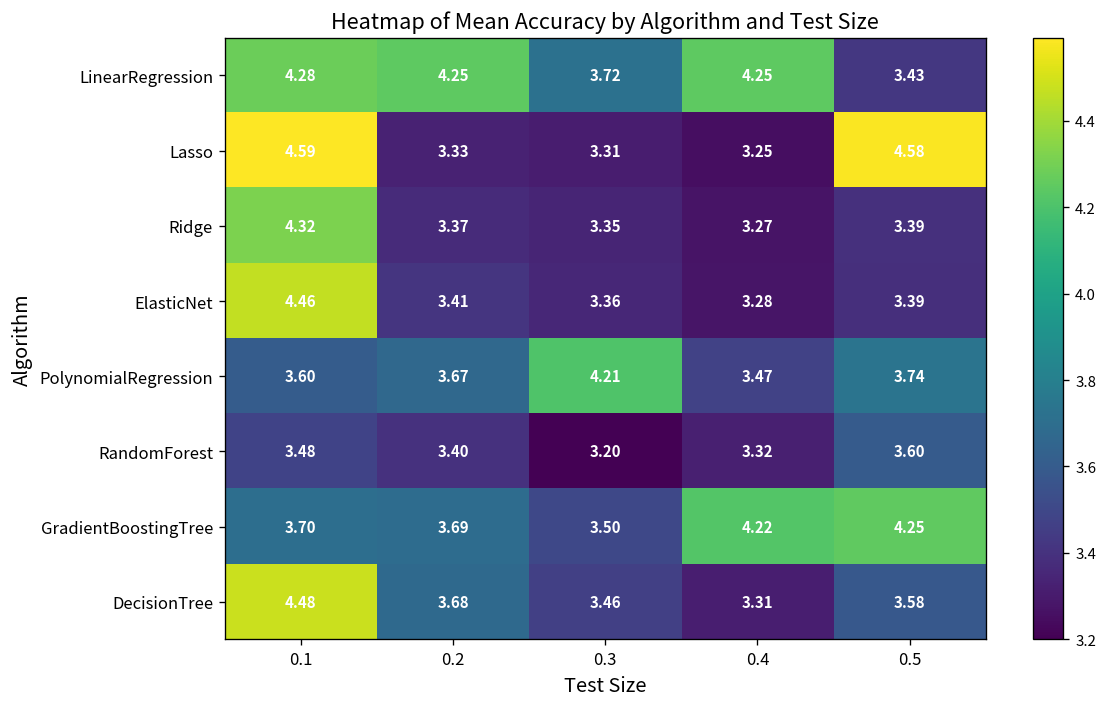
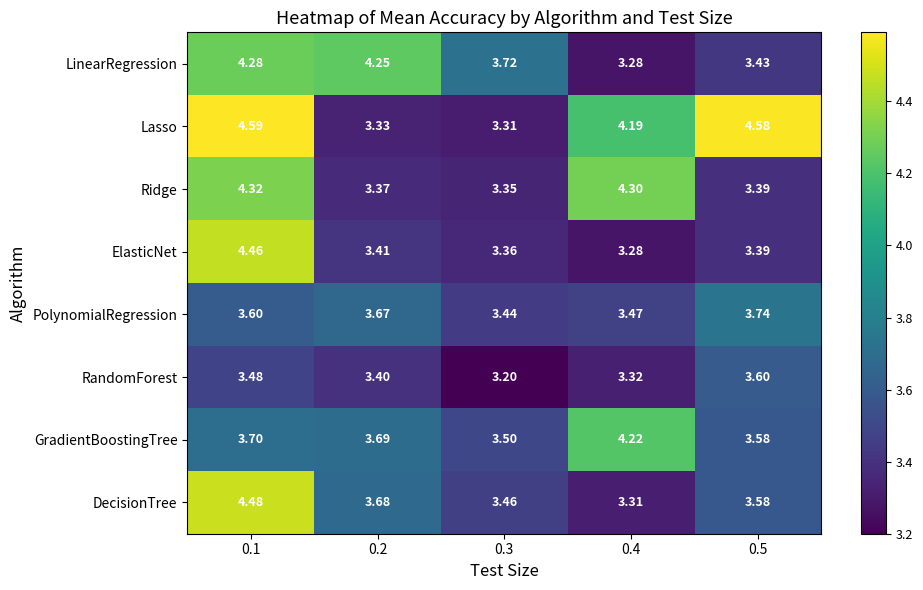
  {
    "LinearRegression": {
      "0.1": 4.28,
      "0.2": 4.25,
      "0.3": 3.72,
-     "0.4": 4.25,
+     "0.4": 3.28,
      "0.5": 3.43
    },
    "Lasso": {
      "0.1": 4.59,
      "0.2": 3.33,
      "0.3": 3.31,
-     "0.4": 3.25,
+     "0.4": 4.19,
      "0.5": 4.58
    },
    "Ridge": {
      "0.1": 4.32,
      "0.2": 3.37,
      "0.3": 3.35,
-     "0.4": 3.27,
+     "0.4": 4.30,
      "0.5": 3.39
    },
    "ElasticNet": {
      "0.1": 4.46,
      "0.2": 3.41,
      "0.3": 3.36,
      "0.4": 3.28,
      "0.5": 3.39
    },
    "PolynomialRegression": {
      "0.1": 3.60,
      "0.2": 3.67,
-     "0.3": 4.21,
+     "0.3": 3.44,
      "0.4": 3.47,
      "0.5": 3.74
    },
    "RandomForest": {
      "0.1": 3.48,
      "0.2": 3.40,
      "0.3": 3.20,
      "0.4": 3.32,
      "0.5": 3.60
    },
    "GradientBoostingTree": {
      "0.1": 3.70,
      "0.2": 3.69,
      "0.3": 3.50,
      "0.4": 4.22,
-     "0.5": 4.25
+     "0.5": 3.58
    },
    "DecisionTree": {
      "0.1": 4.48,
      "0.2": 3.68,
      "0.3": 3.46,
      "0.4": 3.31,
      "0.5": 3.58
    }
  }
